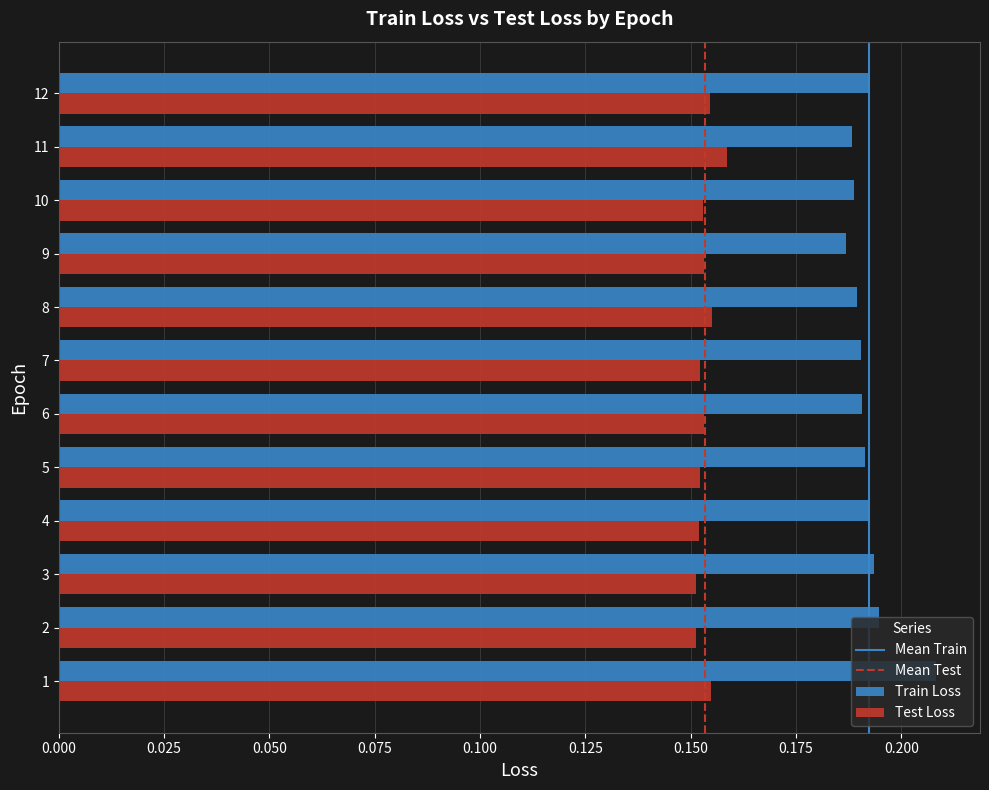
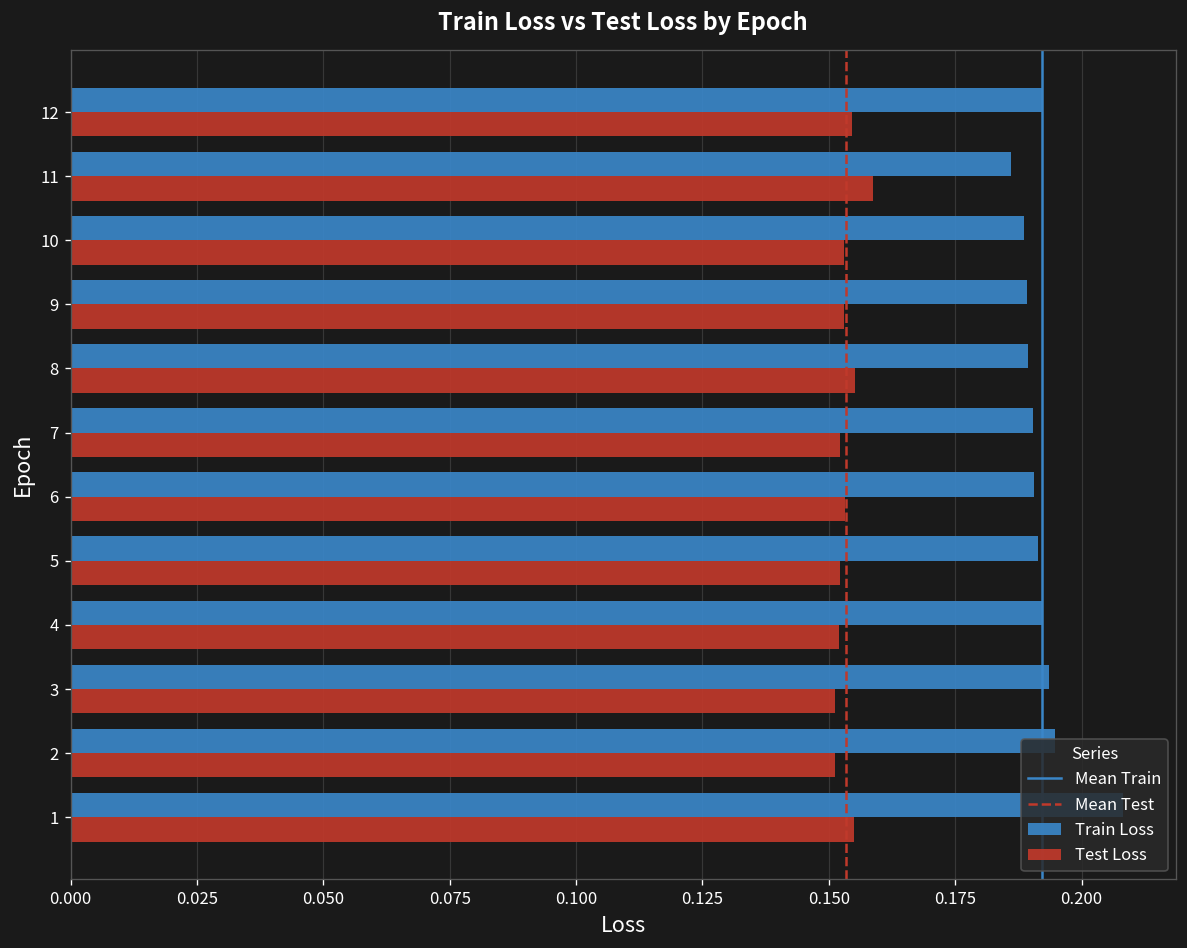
  {
    "Train Loss": {
      "12": 0.192,
-     "11": 0.188,
+     "11": 0.186,
      "10": 0.189,
-     "9": 0.187,
+     "9": 0.189,
      "8": 0.189,
      "7": 0.190,
      "6": 0.191,
      "5": 0.191,
      "4": 0.192,
      "3": 0.193
    },
    "Test Loss": {
      "12": 0.155,
      "11": 0.159,
      "10": 0.153,
      "9": 0.153,
      "8": 0.155,
      "7": 0.152,
      "6": 0.153,
      "5": 0.152,
      "4": 0.152,
      "3": 0.151,
      "2": 0.151,
      "1": 0.155
    }
  }
